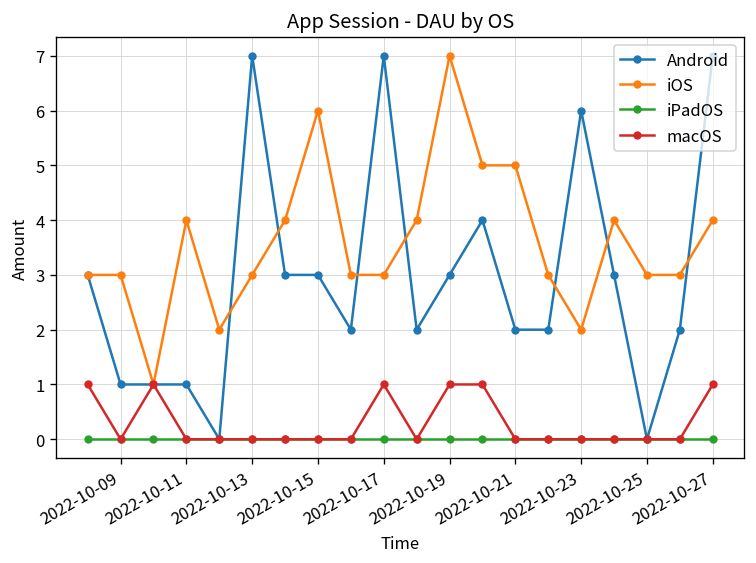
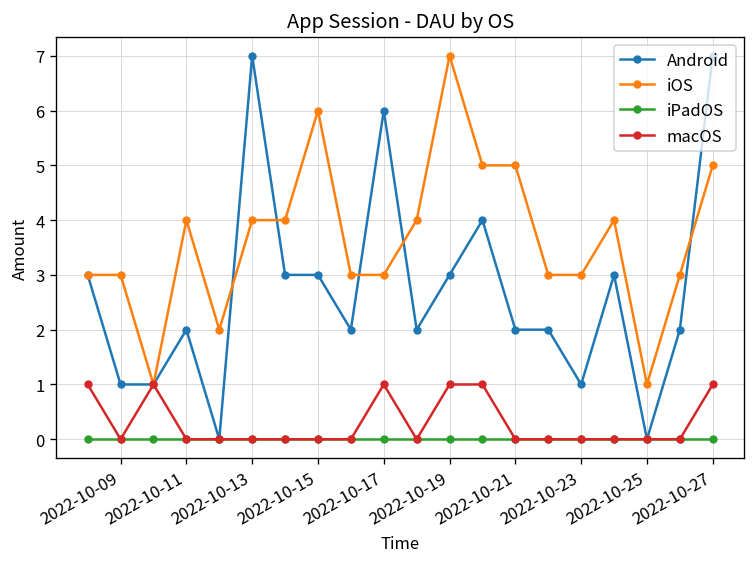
  {
    "Android": {
      "2022-10-09": 1,
-     "2022-10-11": 1,
+     "2022-10-11": 2,
      "2022-10-13": 7,
      "2022-10-15": 3,
-     "2022-10-17": 7,
+     "2022-10-17": 6,
      "2022-10-19": 3,
      "2022-10-21": 2,
-     "2022-10-23": 6
+     "2022-10-23": 1
    },
    "iOS": {
      "2022-10-09": 3,
      "2022-10-11": 4,
-     "2022-10-13": 3,
+     "2022-10-13": 4,
      "2022-10-15": 6,
      "2022-10-17": 3,
      "2022-10-19": 7,
      "2022-10-21": 5,
-     "2022-10-23": 2,
-     "2022-10-25": 3,
-     "2022-10-27": 4
+     "2022-10-23": 3,
+     "2022-10-25": 1,
+     "2022-10-27": 5
    },
    "iPadOS": {
      "2022-10-17": 0,
      "2022-10-19": 0,
      "2022-10-27": 0
    },
    "macOS": {
      "2022-10-17": 1,
      "2022-10-19": 1,
      "2022-10-27": 1
    }
  }
